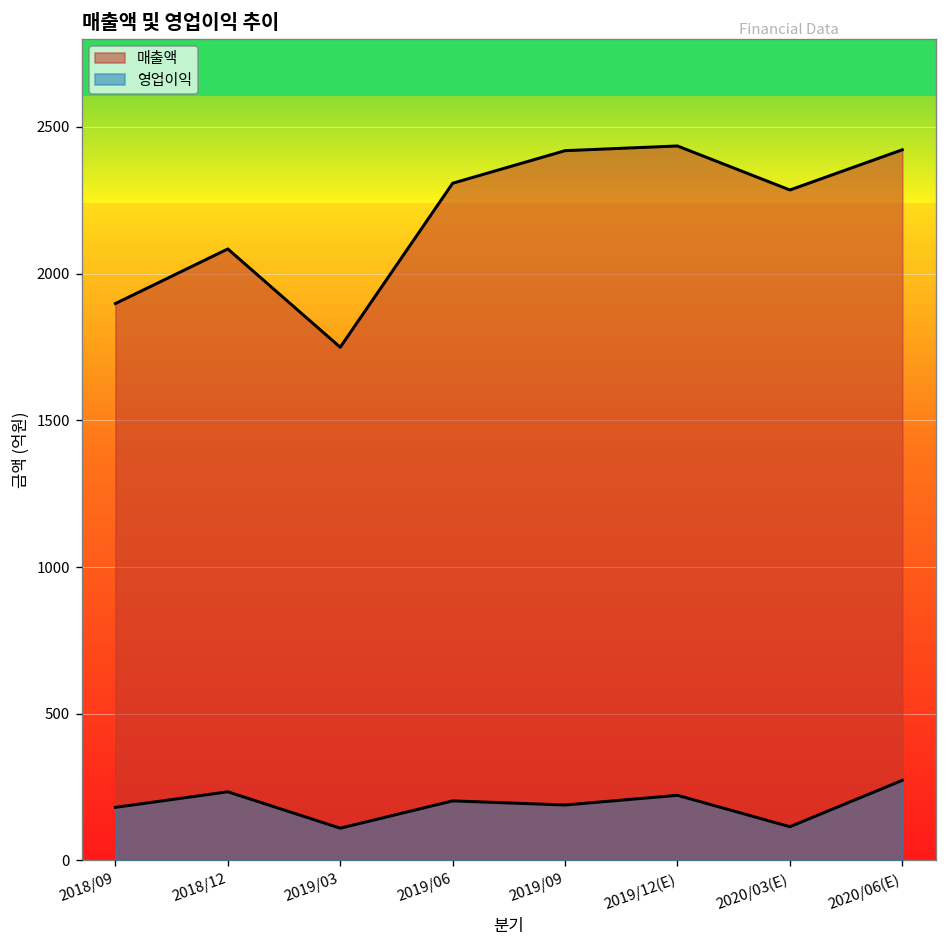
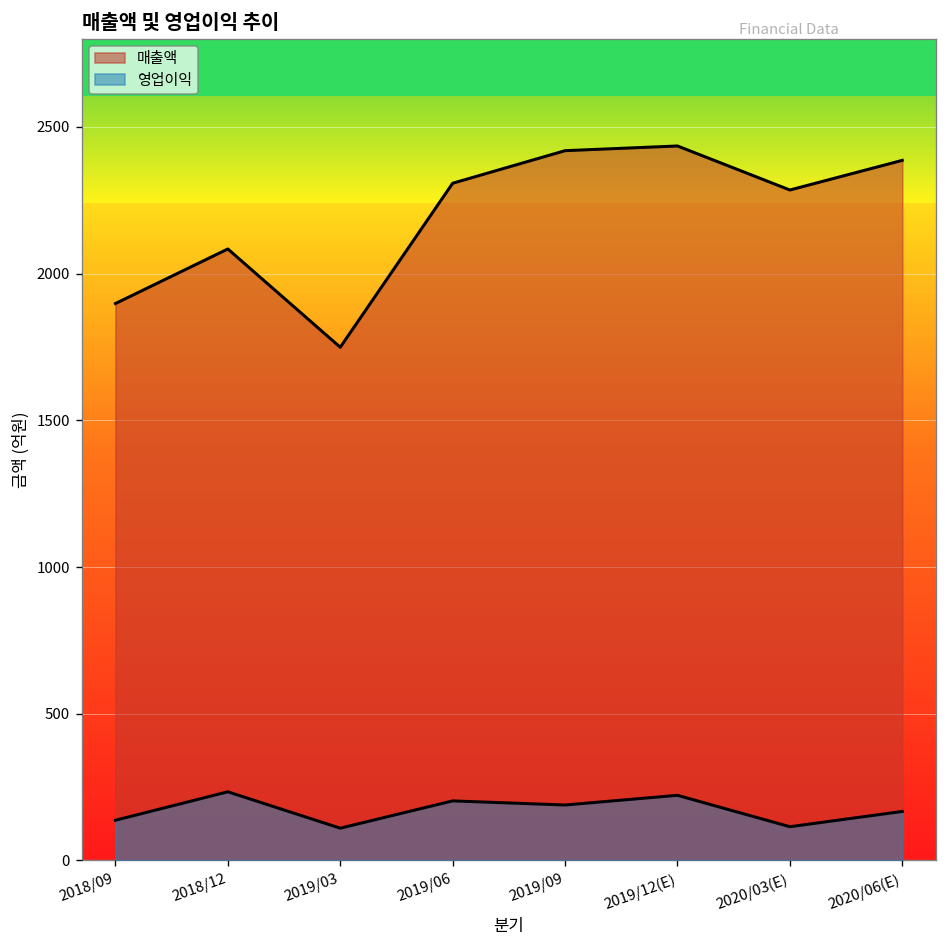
  {
    "매출액": {
      "2018/09": 1900,
      "2018/12": 2080,
      "2019/03": 1750,
      "2019/06": 2310,
      "2019/09": 2420,
      "2019/12(E)": 2440,
      "2020/03(E)": 2290,
-     "2020/06(E)": 2420
+     "2020/06(E)": 2390
    },
    "영업이익": {
-     "2018/09": 180,
+     "2018/09": 140,
      "2018/12": 230,
      "2019/03": 110,
      "2019/06": 200,
      "2019/09": 190,
      "2019/12(E)": 220,
      "2020/03(E)": 120,
-     "2020/06(E)": 270
+     "2020/06(E)": 170
    }
  }
